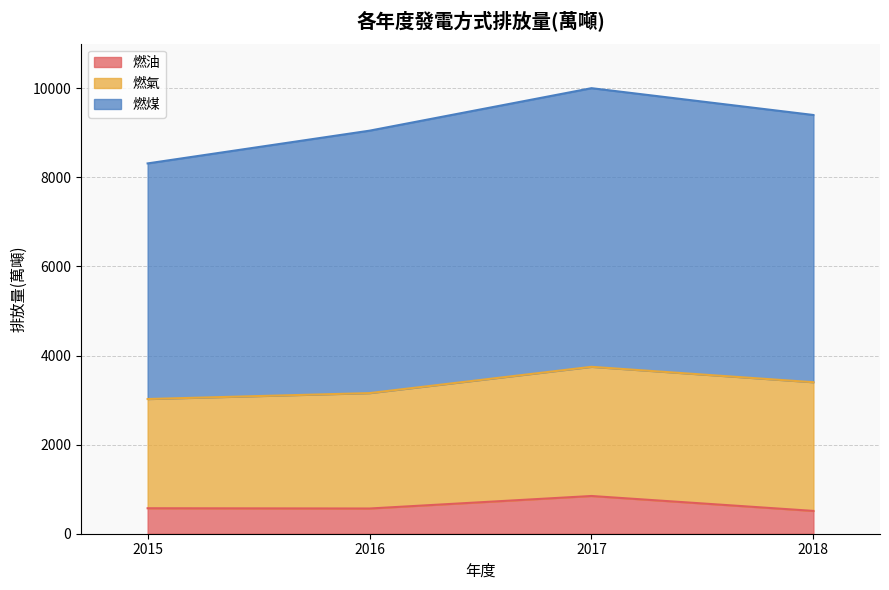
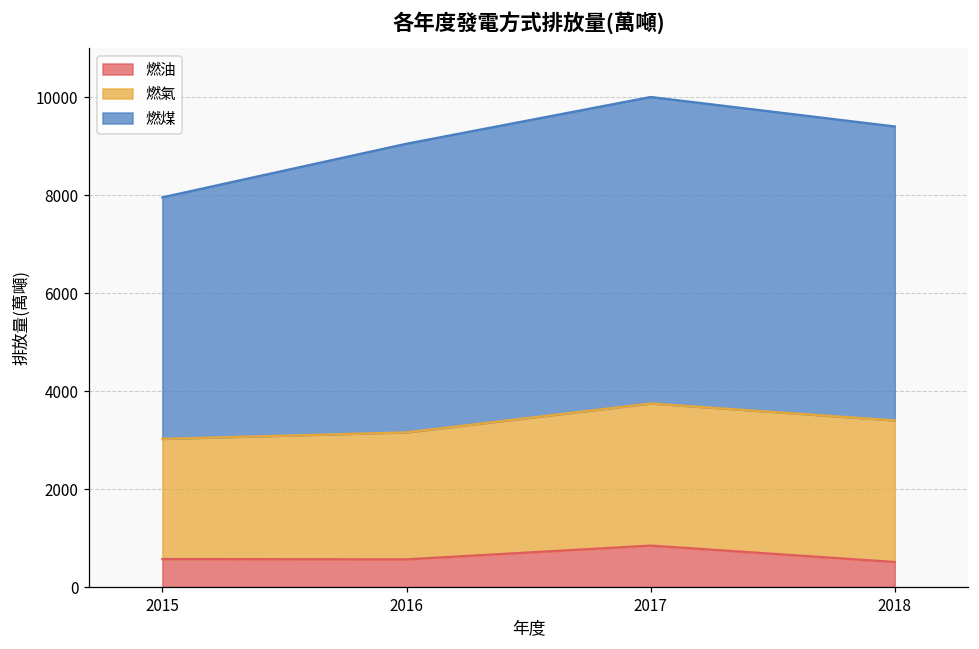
  {
    "燃油": {
      "2015": 600,
      "2016": 600,
      "2017": 800,
      "2018": 500
    },
    "燃氣": {
      "2015": 2500,
      "2016": 2600,
      "2017": 2900,
      "2018": 2900
    },
    "燃煤": {
-     "2015": 5300,
+     "2015": 4900,
      "2016": 5900,
      "2017": 6300,
      "2018": 6000
    }
  }
